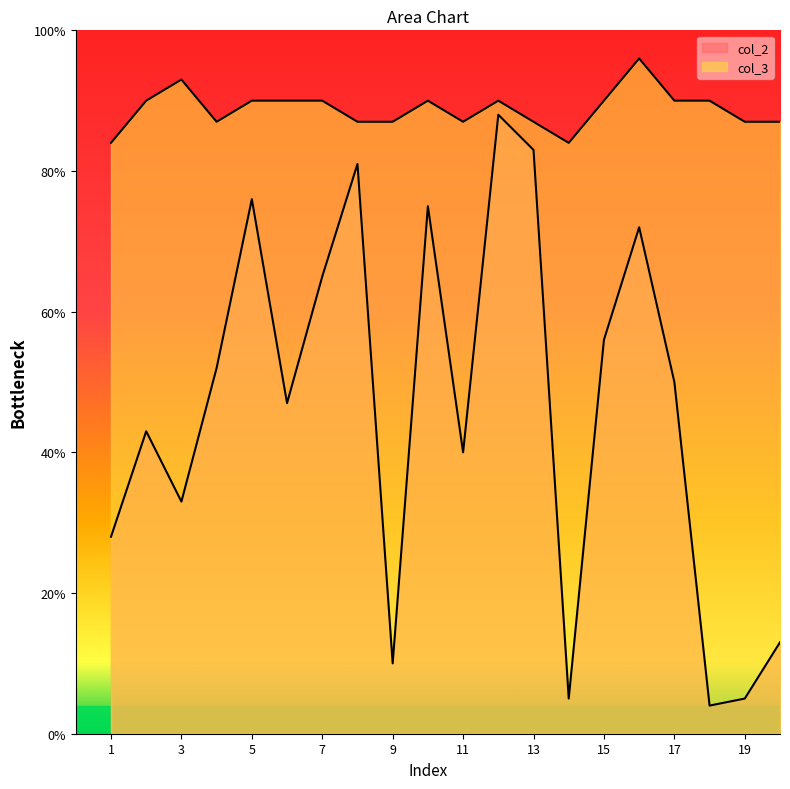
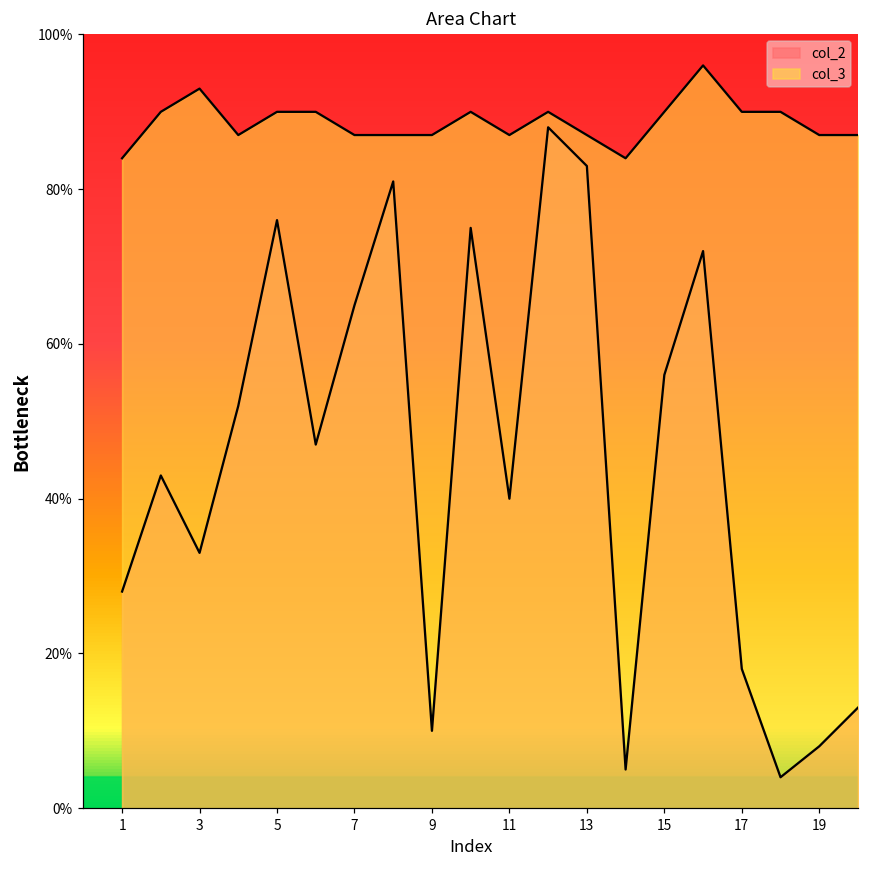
  {
    "col_2": {
      "1": "28%",
      "3": "33%",
      "5": "76%",
      "7": "65%",
      "9": "10%",
      "11": "40%",
      "13": "83%",
      "15": "56%",
-     "17": "50%",
-     "19": "5%"
+     "17": "18%",
+     "19": "8%"
    },
    "col_3": {
      "1": "84%",
      "3": "93%",
      "5": "90%",
-     "7": "90%",
+     "7": "87%",
      "9": "87%",
      "11": "87%",
      "13": "87%",
      "15": "90%",
      "17": "90%",
      "19": "87%"
    }
  }
